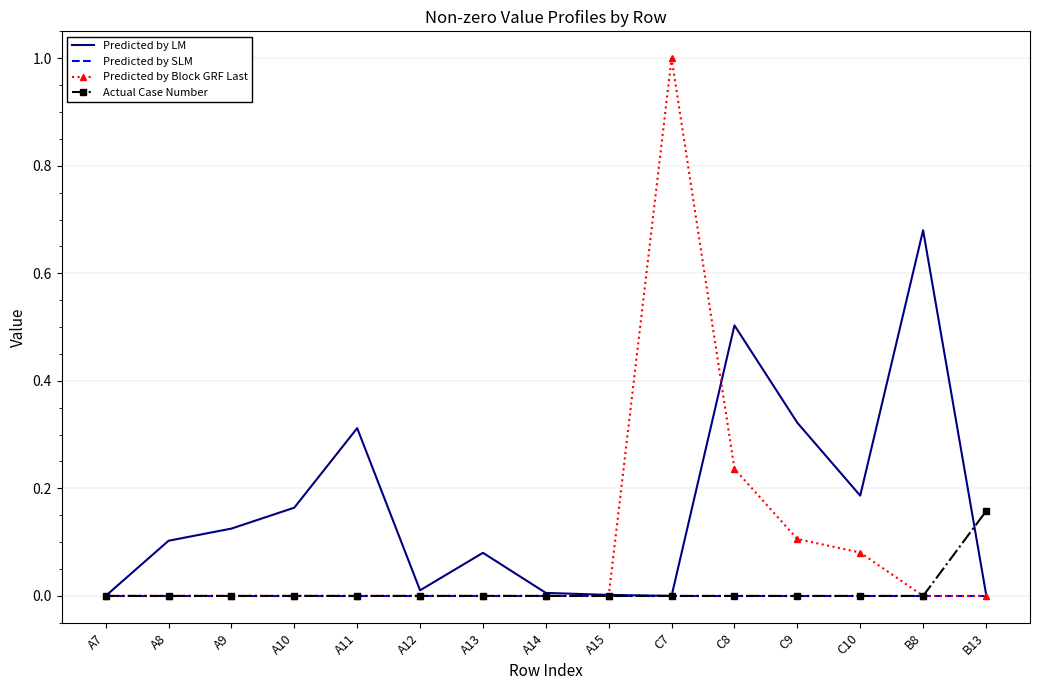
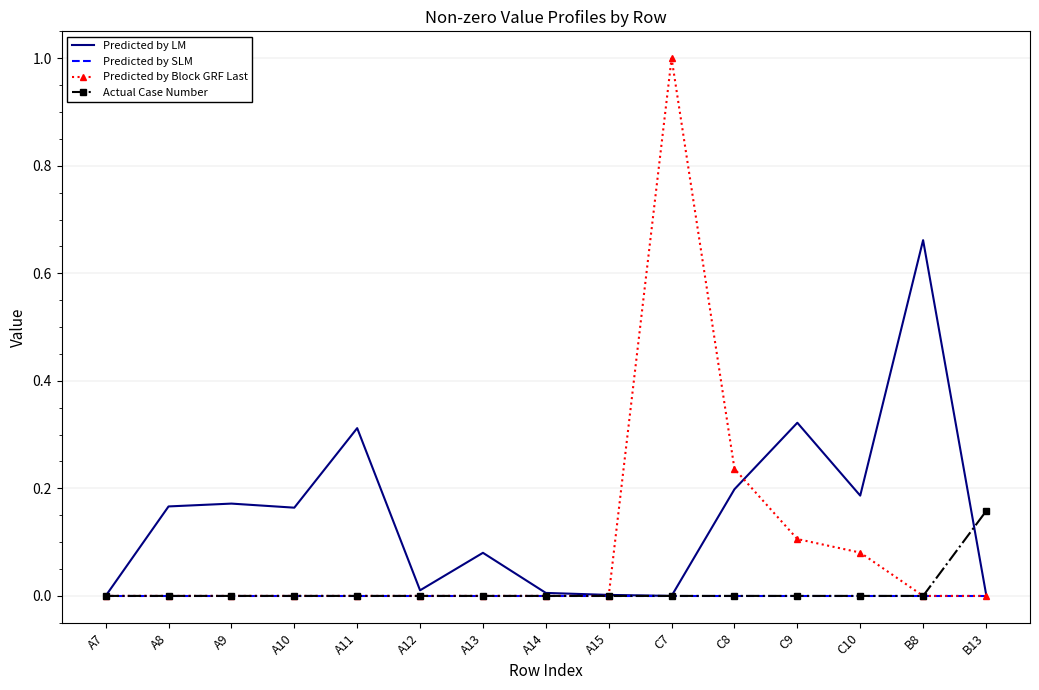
  {
    "Predicted by LM": {
-     "A8": 0.10,
-     "A9": 0.13,
+     "A8": 0.17,
+     "A9": 0.17,
      "A10": 0.16,
      "A11": 0.31,
      "A12": 0.01,
      "A13": 0.08,
      "A14": 0.01,
-     "C8": 0.50,
+     "C8": 0.20,
      "C9": 0.32,
      "C10": 0.19,
-     "B8": 0.68
+     "B8": 0.66
    },
    "Predicted by Block GRF Last": {
      "C7": 1.00,
      "C8": 0.24,
      "C9": 0.11,
      "C10": 0.08
    },
    "Actual Case Number": {
      "B13": 0.16
    }
  }
